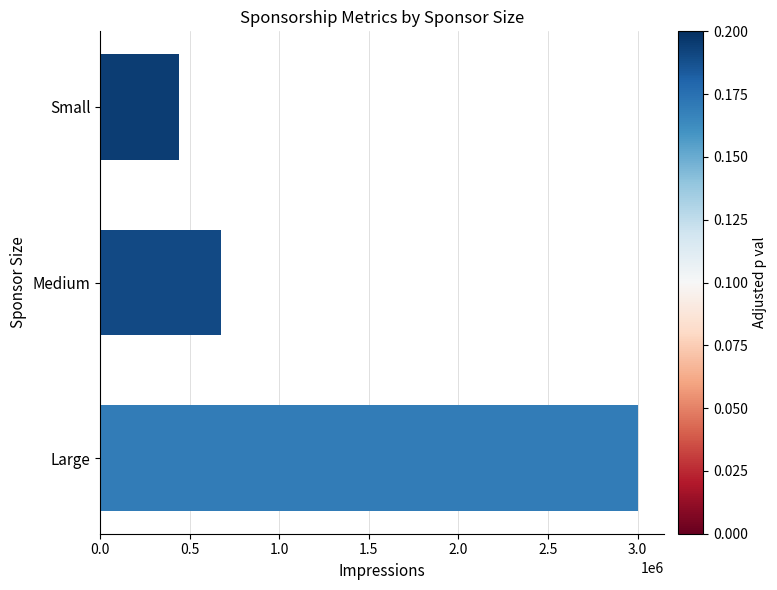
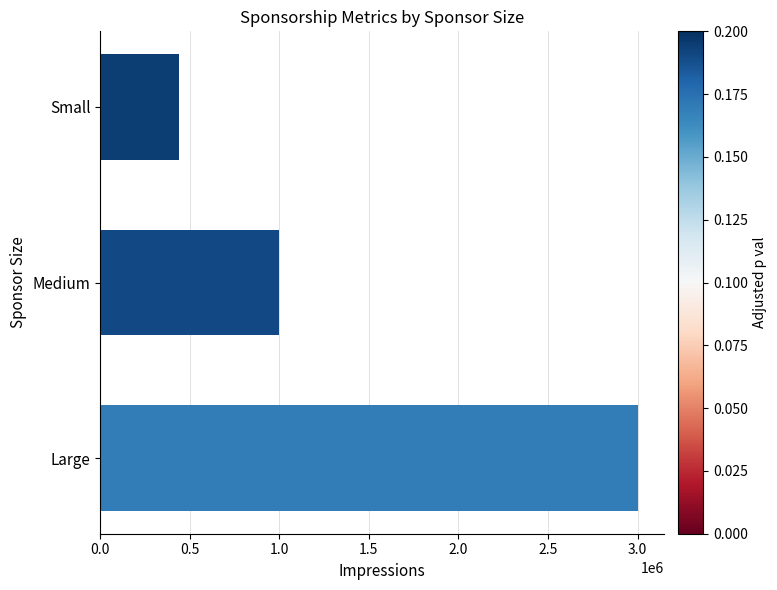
  {
    "Small": 440000,
-   "Medium": 670000,
+   "Medium": 1000000,
    "Large": 3000000
  }
